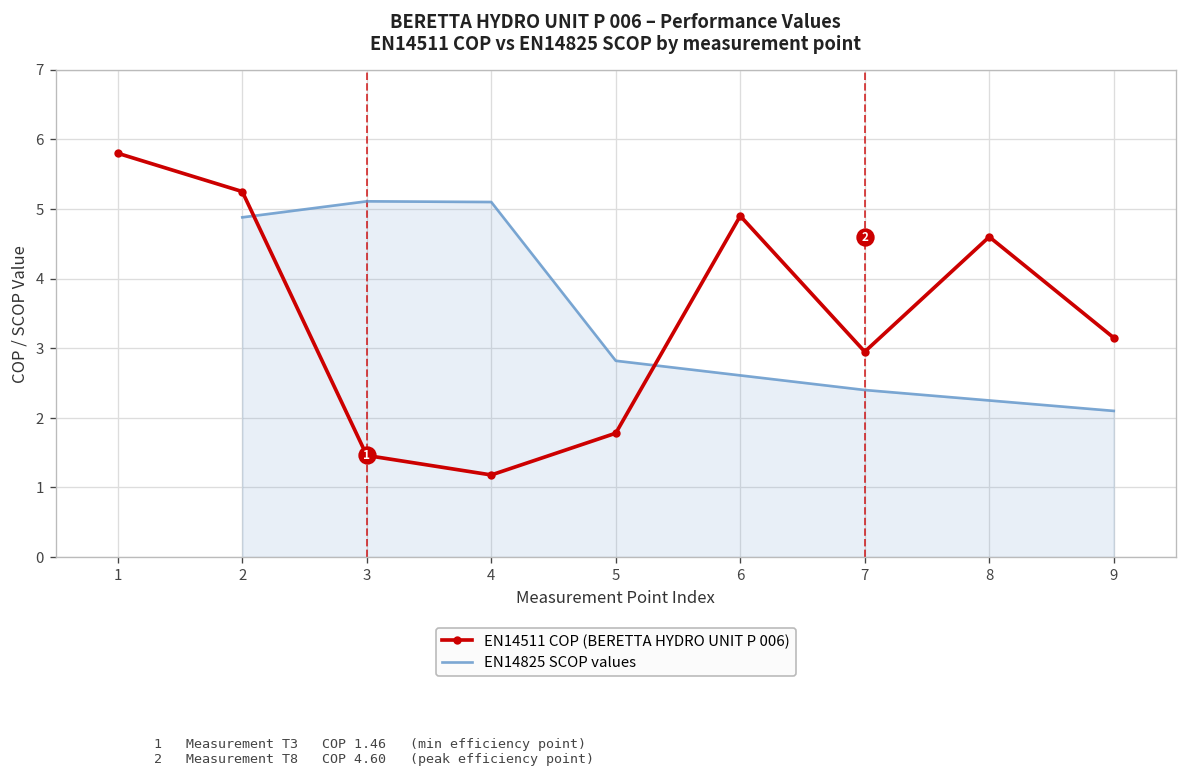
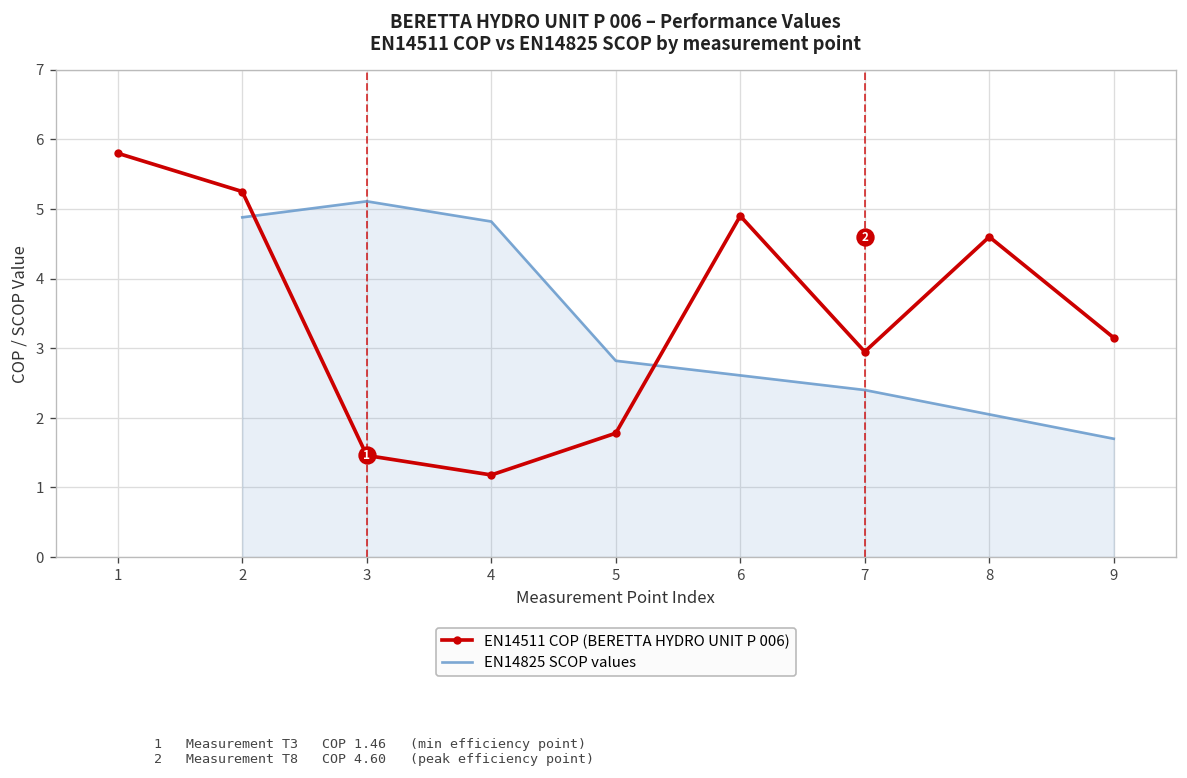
  {
    "EN14825 SCOP values": {
      "2": 4.9,
      "3": 5.1,
-     "4": 5.1,
+     "4": 4.8,
      "5": 2.8,
      "7": 2.4,
-     "9": 2.1
+     "9": 1.7
    }
  }
